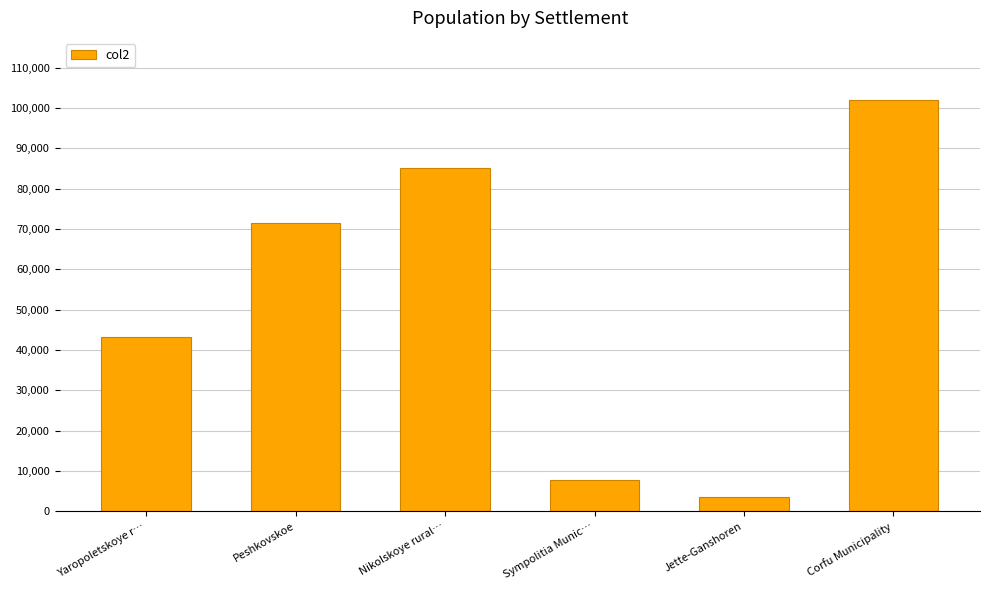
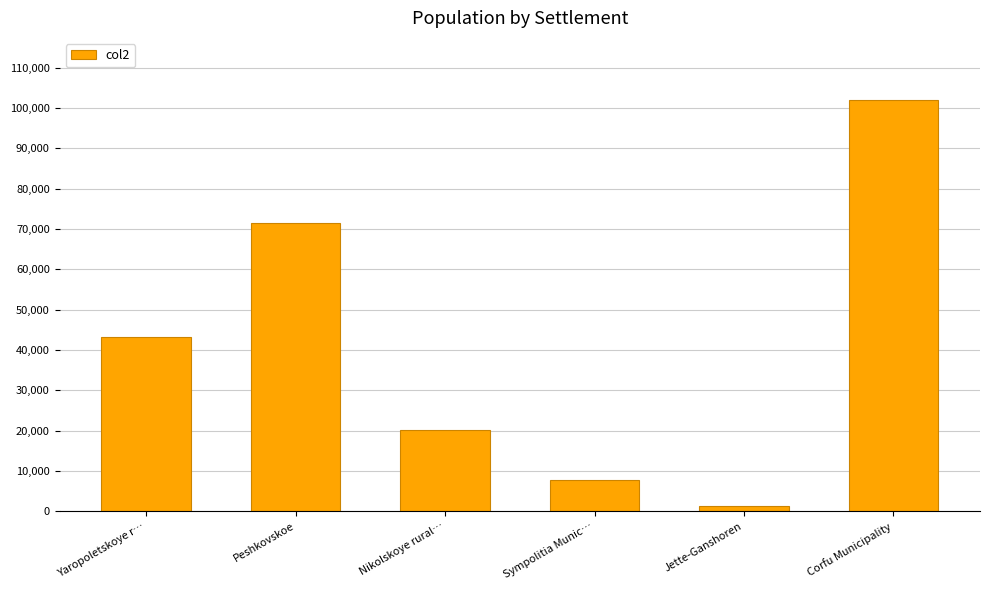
  {
    "Yaropoletskoye r…": "43,000",
    "Peshkovskoe": "71,000",
-   "Nikolskoye rural…": "85,000",
+   "Nikolskoye rural…": "20,000",
    "Sympolitia Munic…": "8,000",
-   "Jette-Ganshoren": "3,000",
+   "Jette-Ganshoren": "1,000",
    "Corfu Municipality": "102,000"
  }
